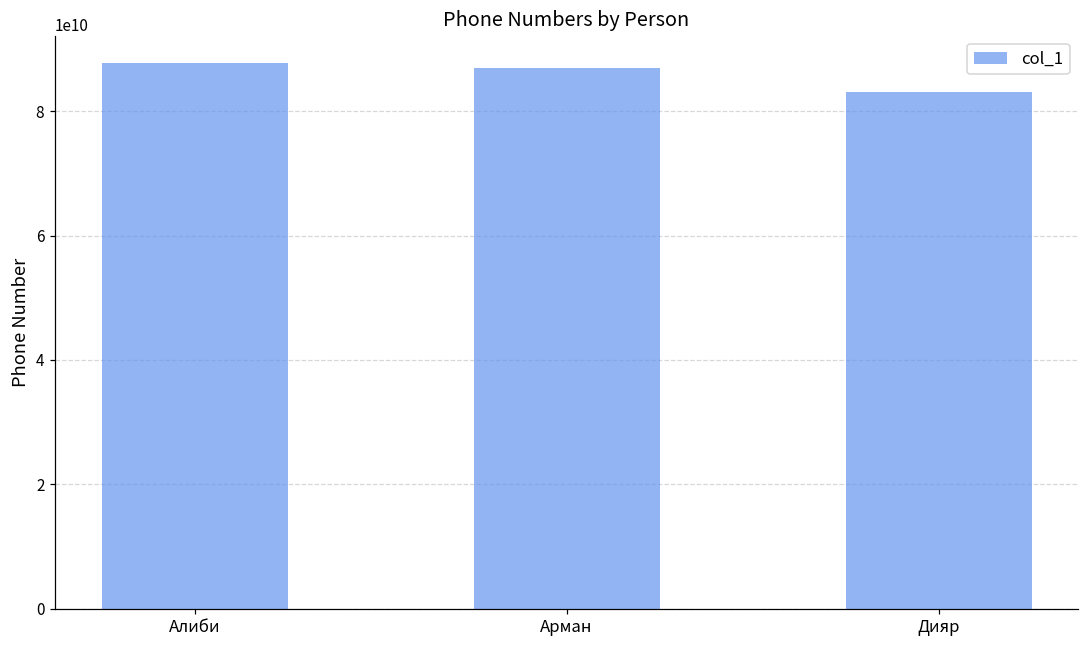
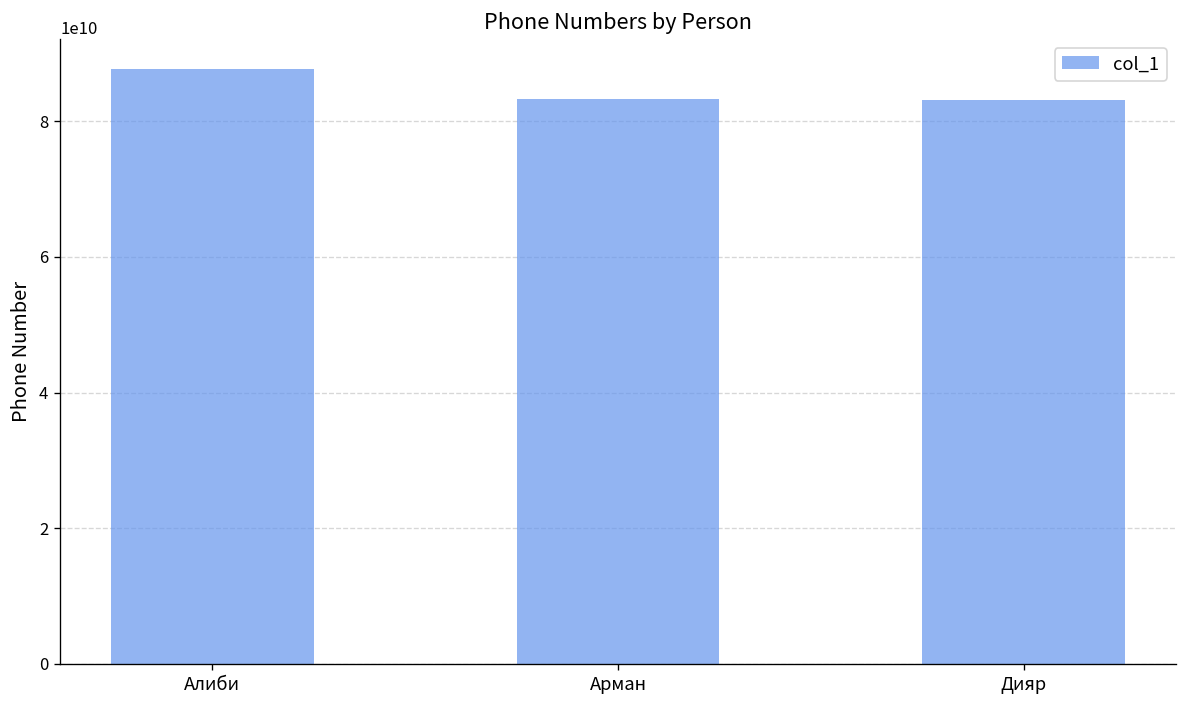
  {
    "Алиби": 88000000000,
-   "Арман": 87000000000,
+   "Арман": 83000000000,
    "Дияр": 83000000000
  }
